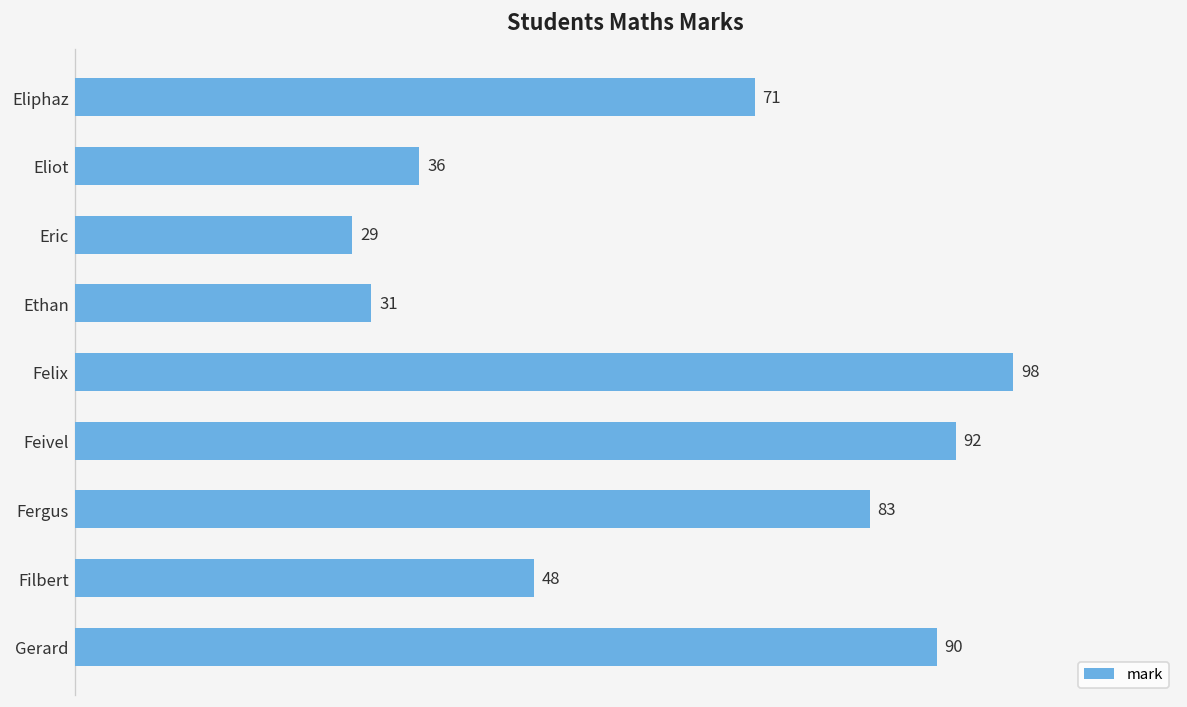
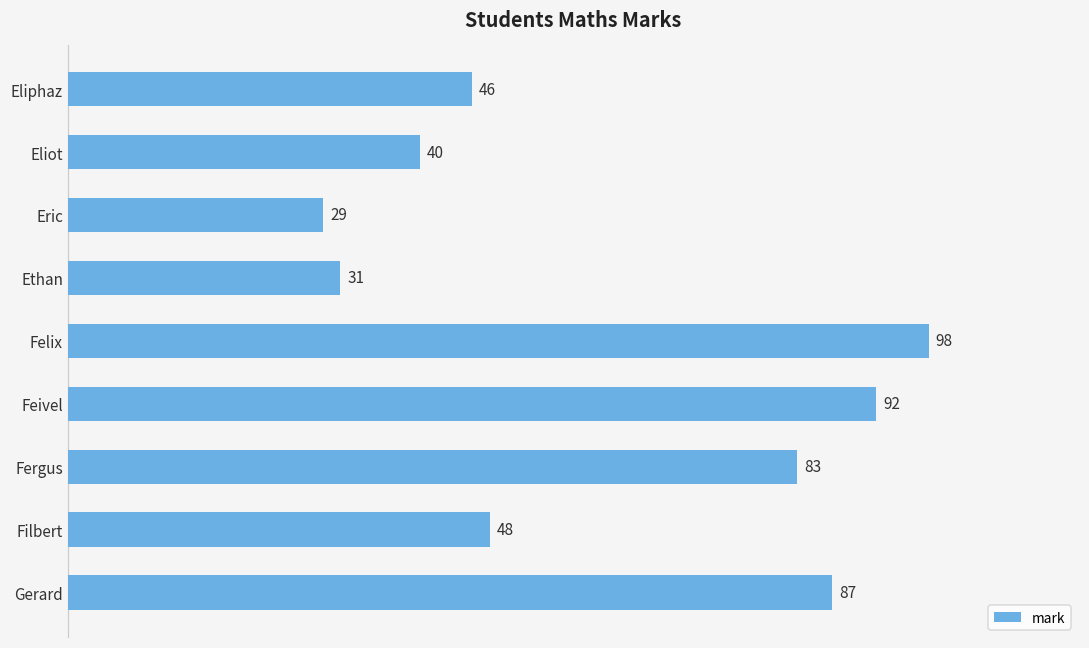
  {
-   "Eliphaz": 71,
-   "Eliot": 36,
+   "Eliphaz": 46,
+   "Eliot": 40,
    "Eric": 29,
    "Ethan": 31,
    "Felix": 98,
    "Feivel": 92,
    "Fergus": 83,
    "Filbert": 48,
-   "Gerard": 90
+   "Gerard": 87
  }
